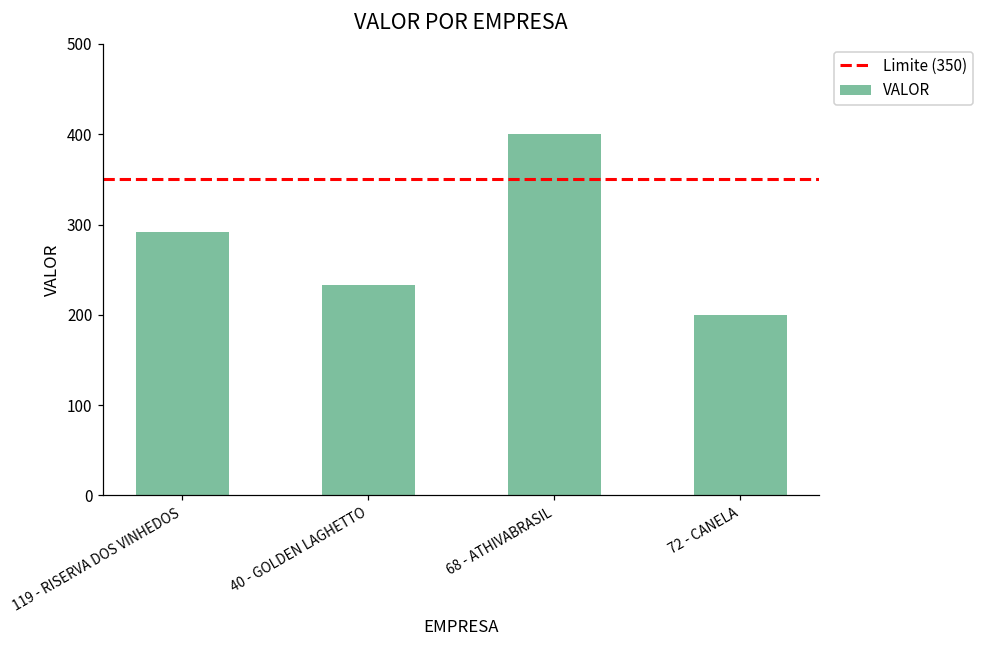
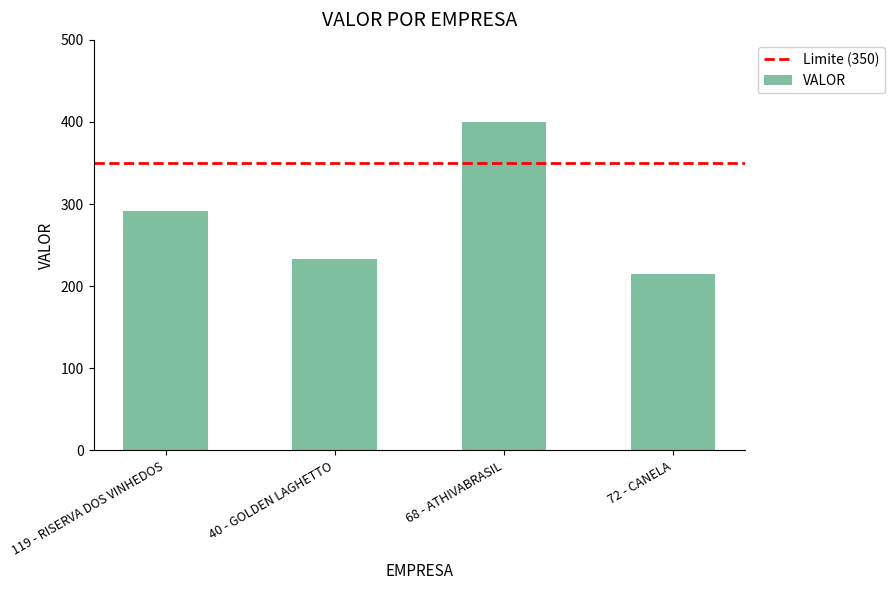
  {
    "119 - RISERVA DOS VINHEDOS": 290,
    "40 - GOLDEN LAGHETTO": 230,
    "68 - ATHIVABRASIL": 400,
-   "72 - CANELA": 200
+   "72 - CANELA": 220
  }
